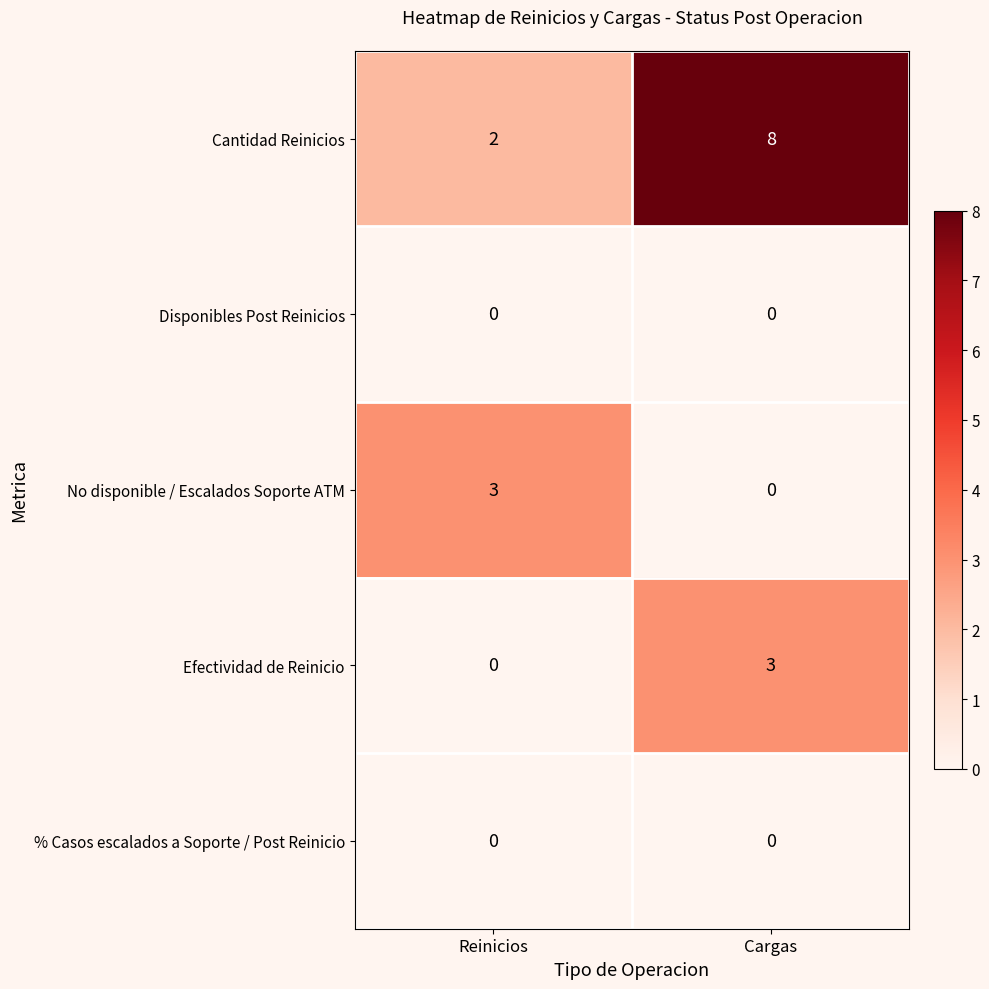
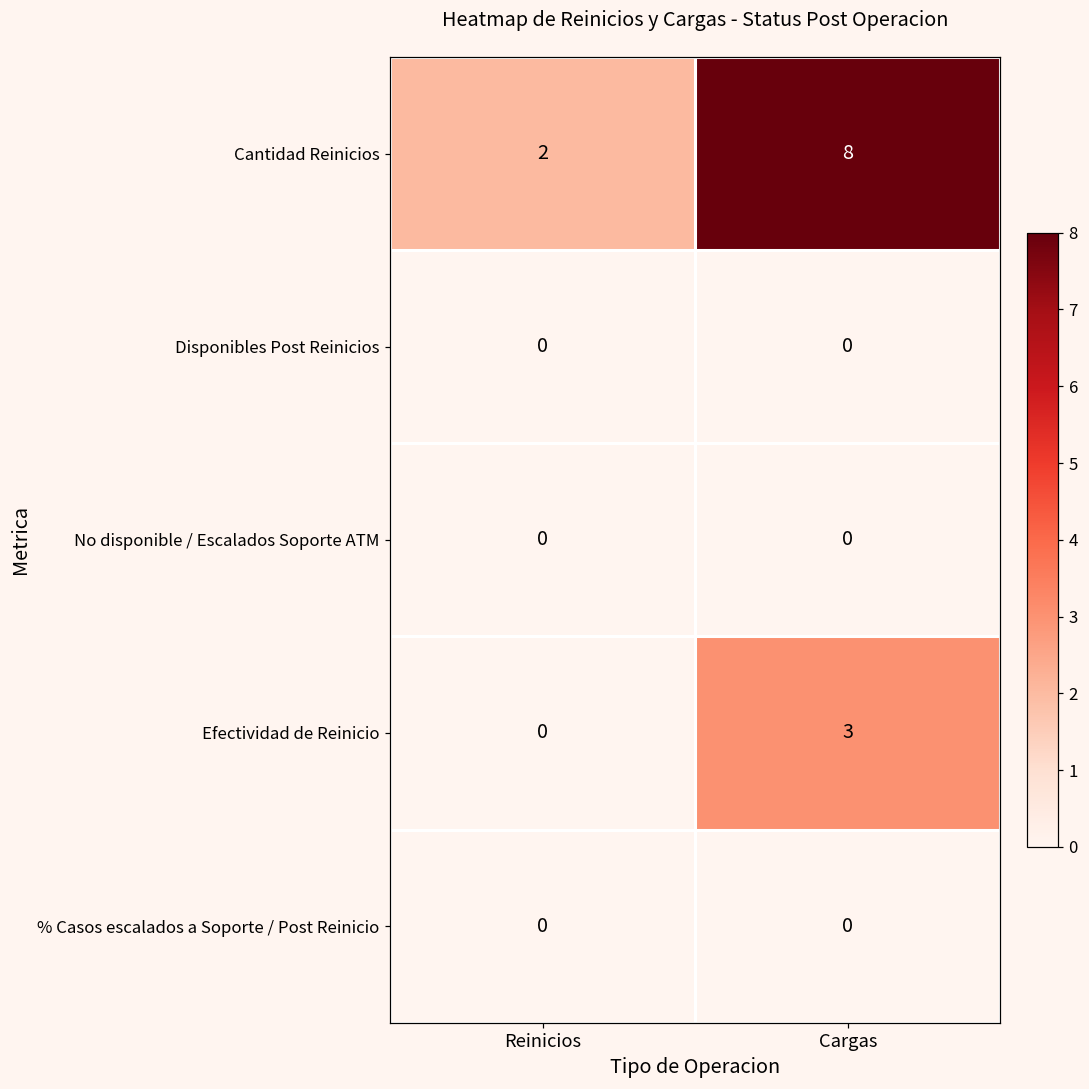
  {
    "Cantidad Reinicios": {
      "Reinicios": 2,
      "Cargas": 8
    },
    "Disponibles Post Reinicios": {
      "Reinicios": 0,
      "Cargas": 0
    },
    "No disponible / Escalados Soporte ATM": {
-     "Reinicios": 3,
+     "Reinicios": 0,
      "Cargas": 0
    },
    "Efectividad de Reinicio": {
      "Reinicios": 0,
      "Cargas": 3
    },
    "% Casos escalados a Soporte / Post Reinicio": {
      "Reinicios": 0,
      "Cargas": 0
    }
  }
